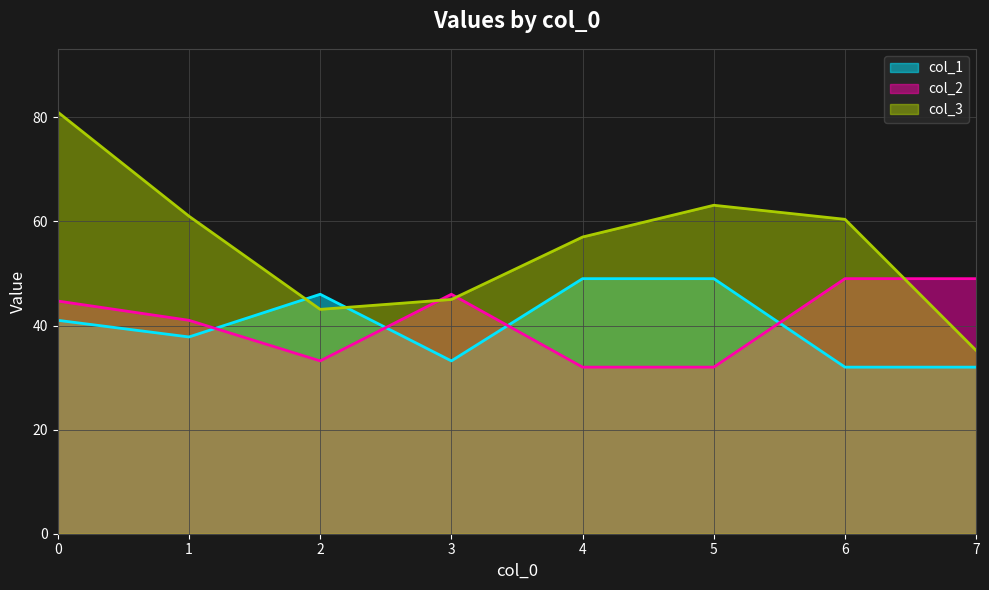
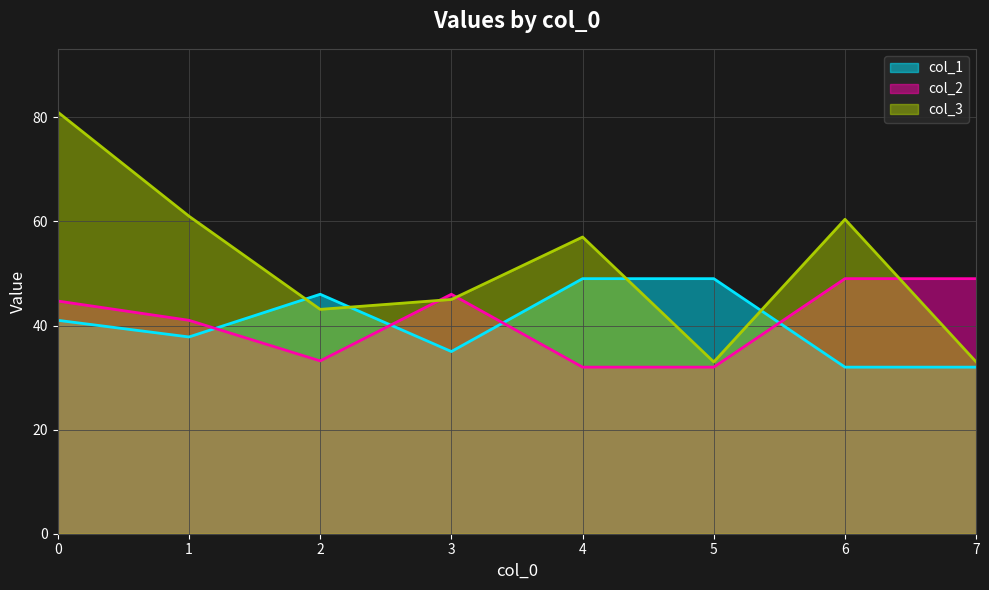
  {
    "col_1": {
      "0": 41,
      "1": 38,
      "2": 46,
-     "3": 33,
+     "3": 35,
      "4": 49,
      "5": 49,
      "6": 32,
      "7": 32
    },
    "col_2": {
      "0": 45,
      "1": 41,
      "2": 33,
      "3": 46,
      "4": 32,
      "5": 32,
      "6": 49,
      "7": 49
    },
    "col_3": {
      "0": 81,
      "1": 61,
      "2": 43,
      "3": 45,
      "4": 57,
-     "5": 63,
+     "5": 33,
      "6": 60,
-     "7": 35
+     "7": 33
    }
  }
